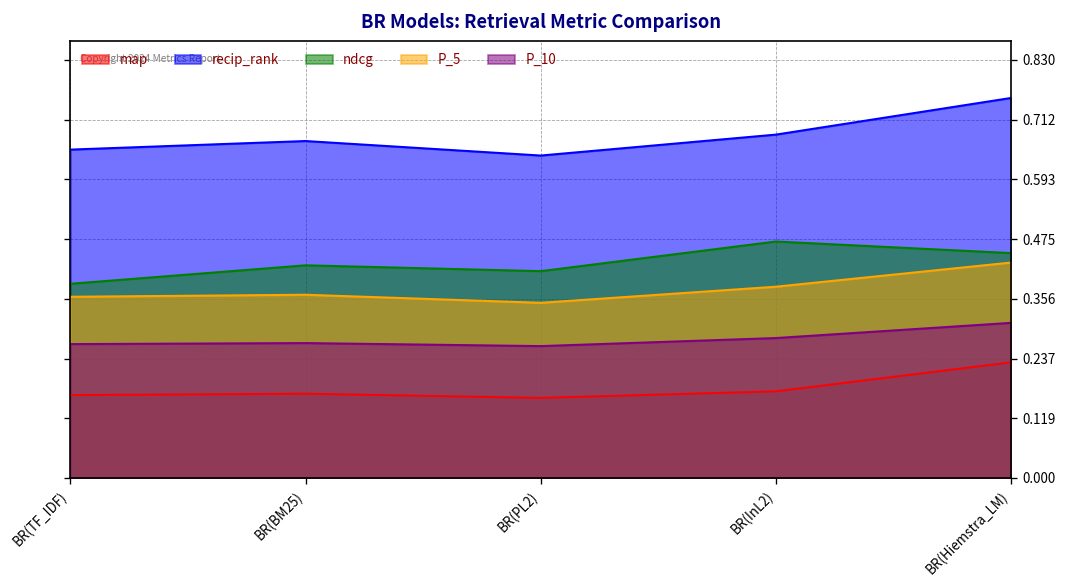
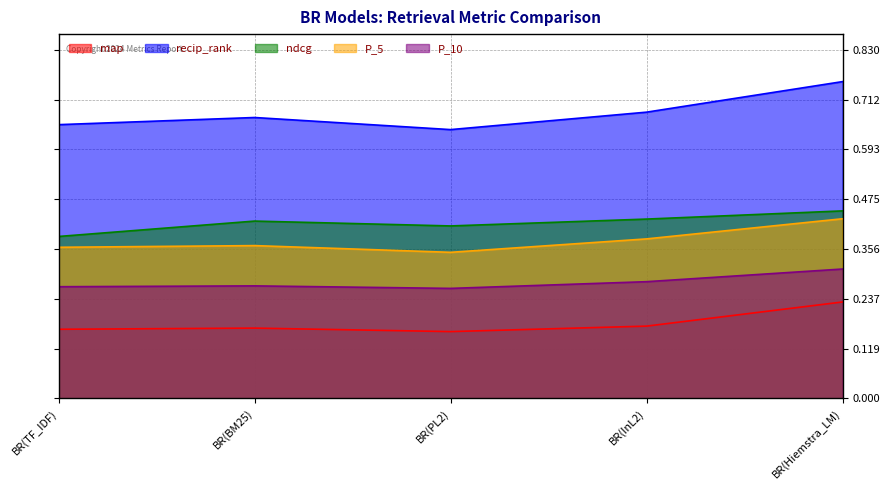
  {
    "map": {
      "BR(TF_IDF)": 0.16,
      "BR(BM25)": 0.17,
      "BR(PL2)": 0.16,
      "BR(InL2)": 0.17,
      "BR(Hiemstra_LM)": 0.23
    },
    "recip_rank": {
      "BR(TF_IDF)": 0.65,
      "BR(BM25)": 0.67,
      "BR(PL2)": 0.64,
      "BR(InL2)": 0.68,
      "BR(Hiemstra_LM)": 0.75
    },
    "ndcg": {
      "BR(TF_IDF)": 0.39,
      "BR(BM25)": 0.42,
      "BR(PL2)": 0.41,
-     "BR(InL2)": 0.47,
+     "BR(InL2)": 0.43,
      "BR(Hiemstra_LM)": 0.45
    },
    "P_5": {
      "BR(TF_IDF)": 0.36,
      "BR(BM25)": 0.36,
      "BR(PL2)": 0.35,
      "BR(InL2)": 0.38,
      "BR(Hiemstra_LM)": 0.43
    },
    "P_10": {
      "BR(TF_IDF)": 0.27,
      "BR(BM25)": 0.27,
      "BR(PL2)": 0.26,
      "BR(InL2)": 0.28,
      "BR(Hiemstra_LM)": 0.31
    }
  }
